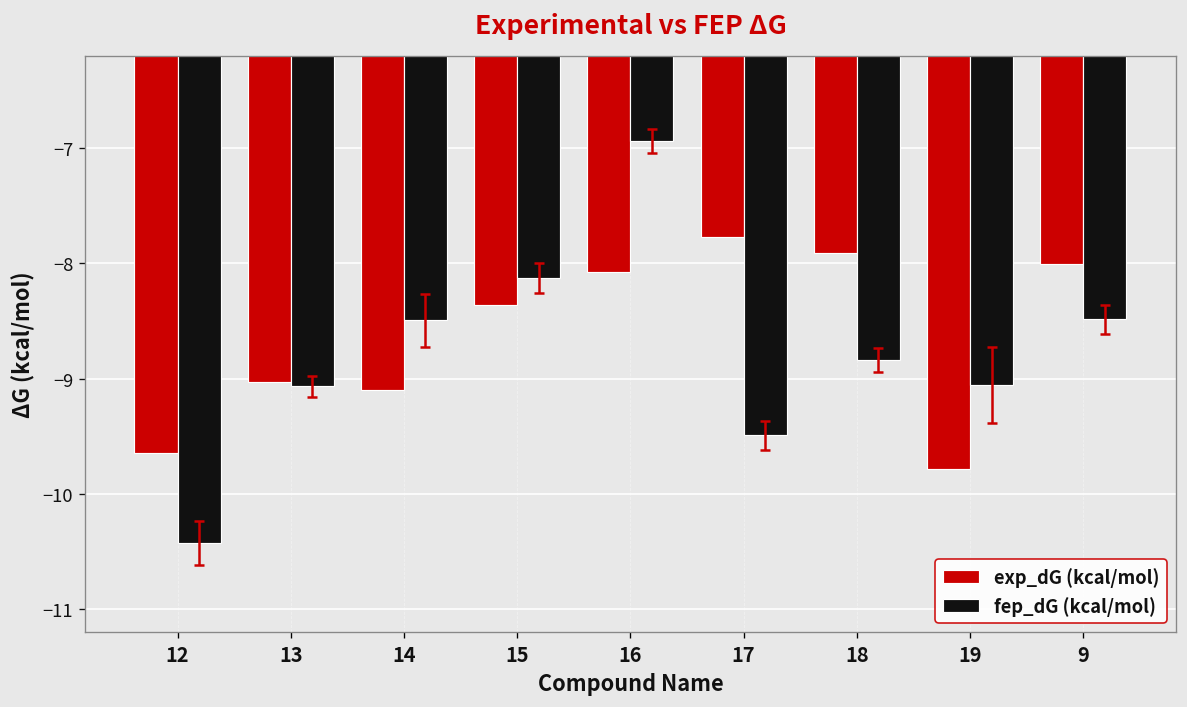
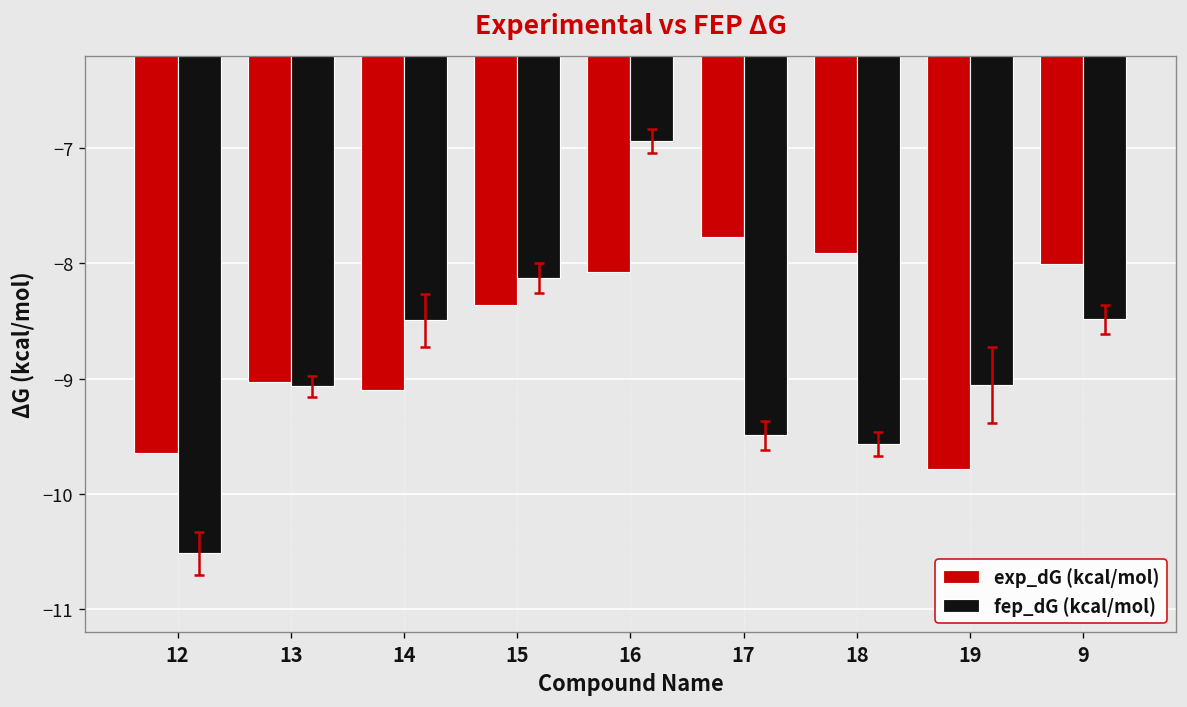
  {
    "exp_dG (kcal/mol)": {
      "12": -9.6,
      "13": -9.0,
      "14": -9.1,
      "15": -8.4,
      "16": -8.1,
      "17": -7.8,
      "18": -7.9,
      "19": -9.8,
      "9": -8.0
    },
    "fep_dG (kcal/mol)": {
-     "12": -10.4,
+     "12": -10.5,
      "13": -9.1,
      "14": -8.5,
      "15": -8.1,
      "16": -6.9,
      "17": -9.5,
-     "18": -8.8,
+     "18": -9.6,
      "19": -9.1,
      "9": -8.5
    }
  }
